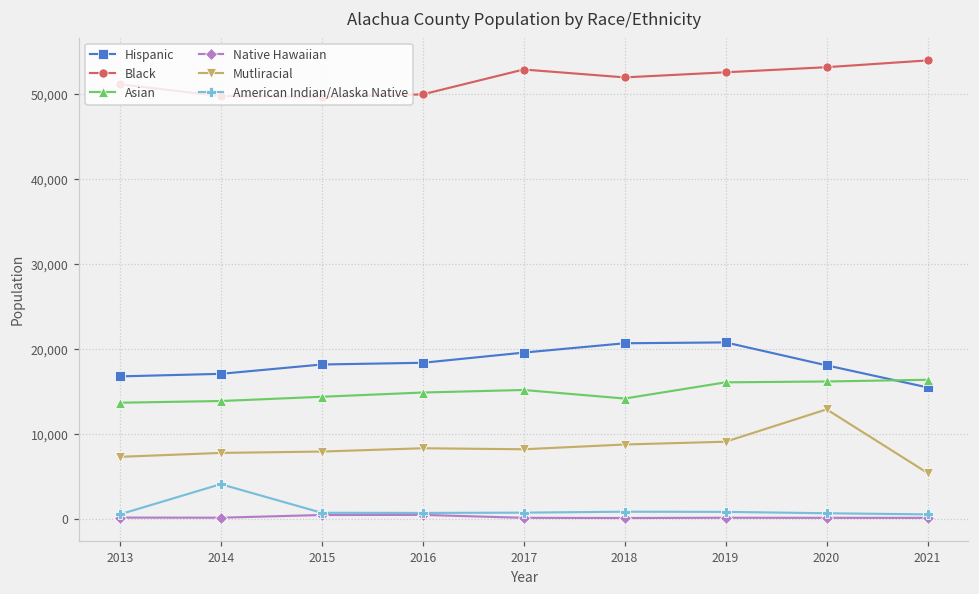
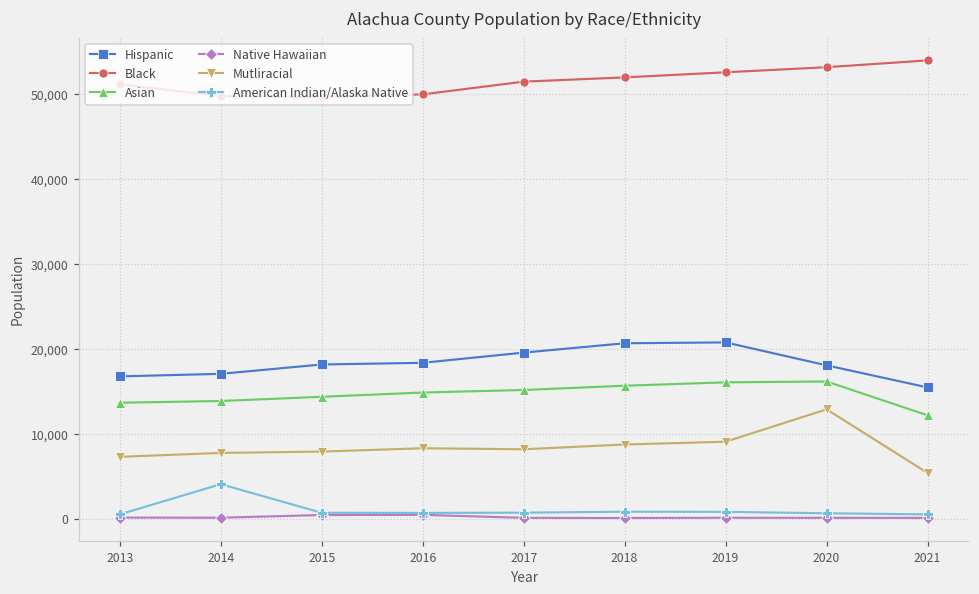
  {
    "Hispanic": {
      "2013": "17,000",
      "2014": "17,000",
      "2015": "18,000",
      "2016": "18,000",
      "2017": "20,000",
      "2018": "21,000",
      "2019": "21,000",
      "2020": "18,000",
      "2021": "16,000"
    },
    "Black": {
      "2016": "50,000",
-     "2017": "53,000",
+     "2017": "52,000",
      "2018": "52,000",
      "2019": "53,000",
      "2020": "53,000",
      "2021": "54,000"
    },
    "Asian": {
      "2013": "14,000",
      "2014": "14,000",
      "2015": "14,000",
      "2016": "15,000",
      "2017": "15,000",
-     "2018": "14,000",
+     "2018": "16,000",
      "2019": "16,000",
      "2020": "16,000",
-     "2021": "16,000"
+     "2021": "12,000"
    },
    "Native Hawaiian": {
      "2013": "0",
      "2014": "0",
      "2017": "0",
      "2018": "0",
      "2019": "0",
      "2020": "0",
      "2021": "0"
    },
    "Mutliracial": {
      "2013": "7,000",
      "2014": "8,000",
      "2015": "8,000",
      "2016": "8,000",
      "2017": "8,000",
      "2018": "9,000",
      "2019": "9,000",
      "2020": "13,000",
      "2021": "5,000"
    },
    "American Indian/Alaska Native": {
      "2013": "1,000",
      "2014": "4,000",
      "2017": "1,000",
      "2018": "1,000",
      "2019": "1,000",
      "2020": "1,000",
      "2021": "1,000"
    }
  }
